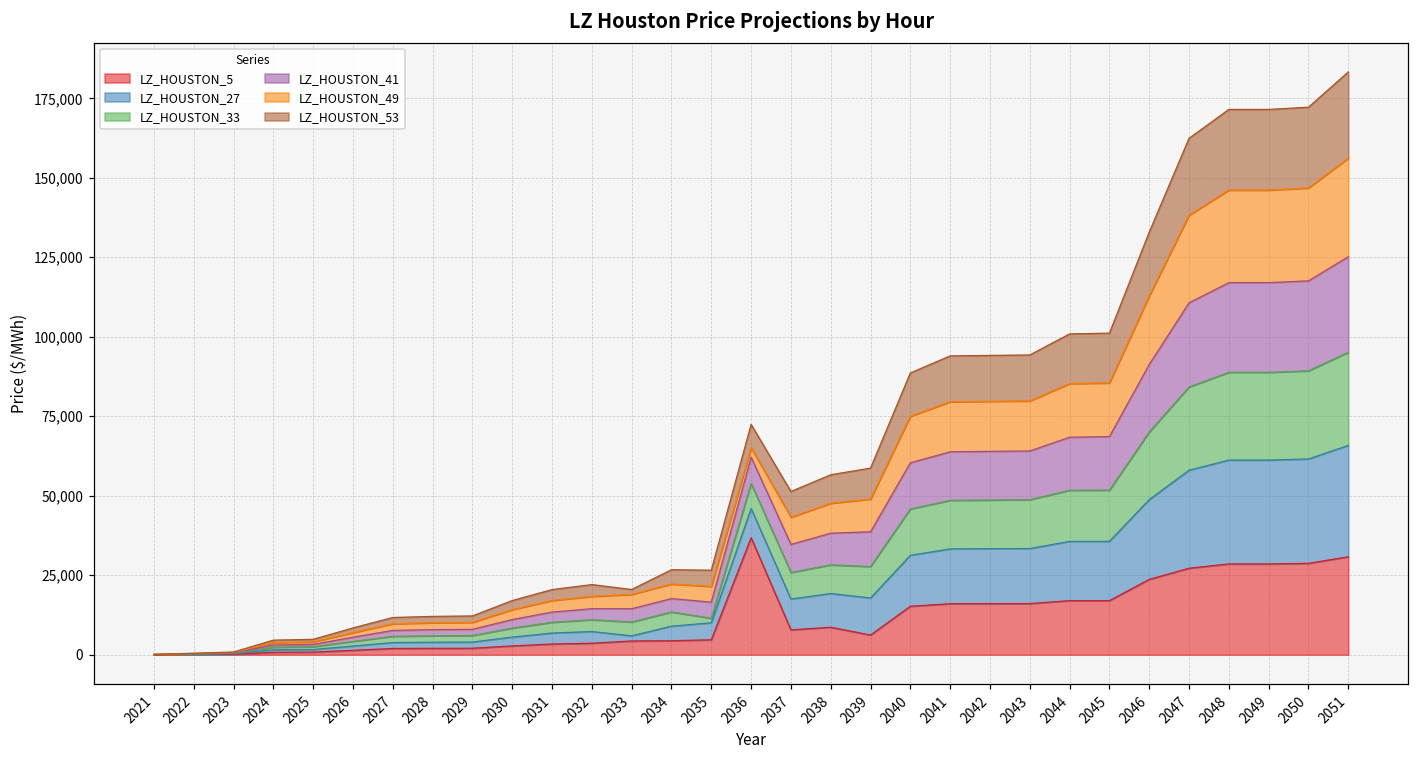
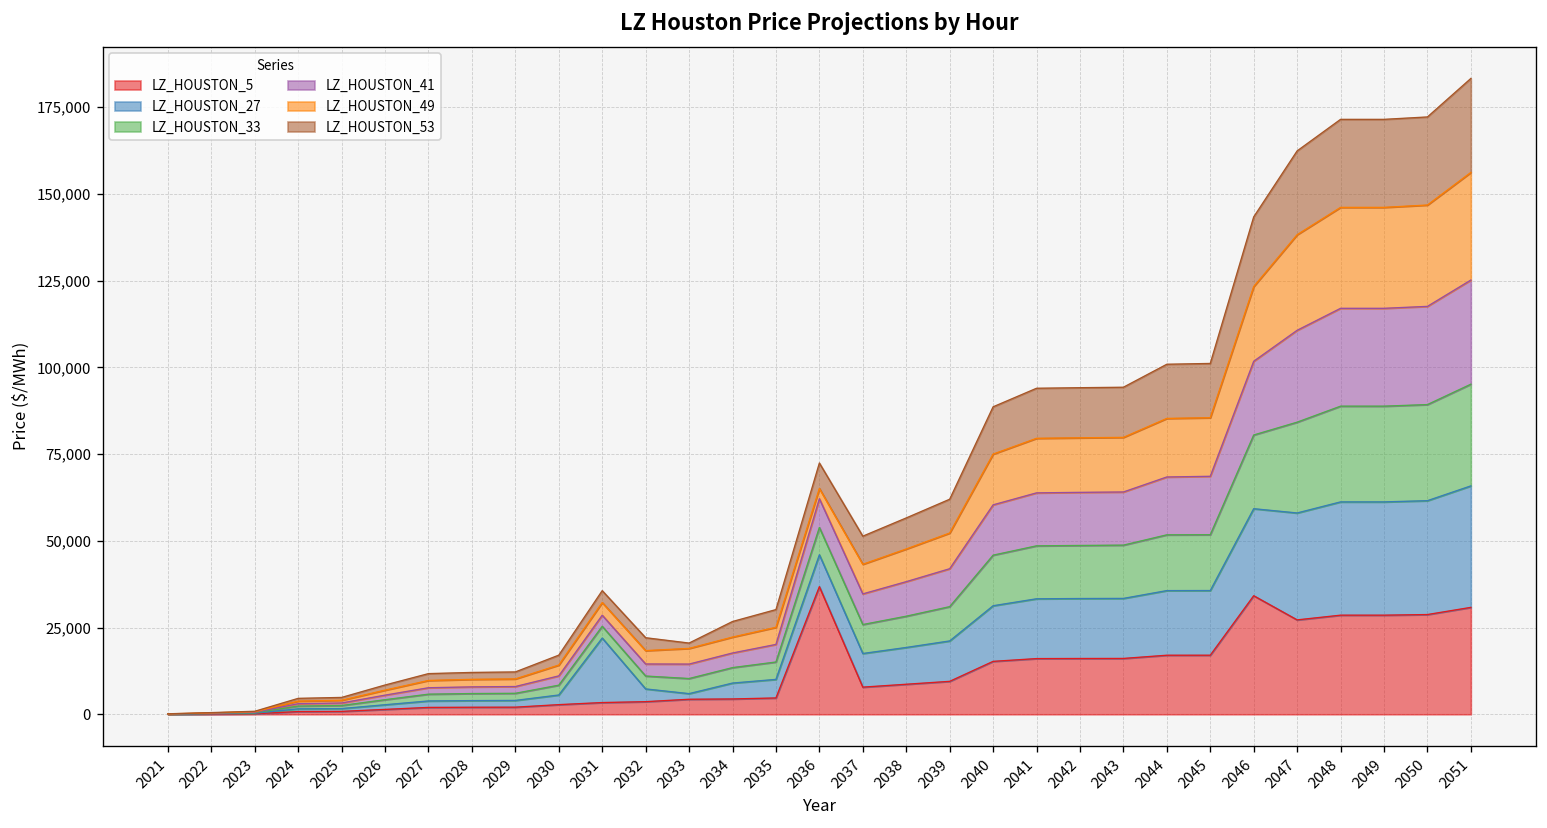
  {
    "LZ_HOUSTON_5": {
      "2026": "1,000",
      "2027": "2,000",
      "2028": "2,000",
      "2029": "2,000",
      "2030": "3,000",
      "2031": "3,000",
      "2032": "4,000",
      "2033": "4,000",
      "2034": "4,000",
      "2035": "5,000",
      "2036": "37,000",
      "2037": "8,000",
      "2038": "9,000",
-     "2039": "6,000",
+     "2039": "9,000",
      "2040": "15,000",
      "2041": "16,000",
      "2042": "16,000",
      "2043": "16,000",
      "2044": "17,000",
      "2045": "17,000",
-     "2046": "24,000",
+     "2046": "34,000",
      "2047": "27,000",
      "2048": "29,000",
      "2049": "29,000",
      "2050": "29,000",
      "2051": "31,000"
    },
    "LZ_HOUSTON_27": {
      "2026": "1,000",
      "2027": "2,000",
      "2028": "2,000",
      "2029": "2,000",
      "2030": "3,000",
-     "2031": "3,000",
+     "2031": "19,000",
      "2032": "4,000",
      "2033": "2,000",
      "2034": "5,000",
      "2035": "5,000",
      "2036": "9,000",
      "2037": "10,000",
      "2038": "11,000",
      "2039": "12,000",
      "2040": "16,000",
      "2041": "17,000",
      "2042": "17,000",
      "2043": "17,000",
      "2044": "19,000",
      "2045": "19,000",
      "2046": "25,000",
      "2047": "31,000",
      "2048": "33,000",
      "2049": "33,000",
      "2050": "33,000",
      "2051": "35,000"
    },
    "LZ_HOUSTON_33": {
      "2026": "1,000",
      "2027": "2,000",
      "2028": "2,000",
      "2029": "2,000",
      "2030": "3,000",
      "2031": "3,000",
      "2032": "4,000",
      "2033": "4,000",
      "2034": "4,000",
-     "2035": "1,000",
+     "2035": "5,000",
      "2036": "8,000",
      "2037": "8,000",
      "2038": "9,000",
      "2039": "10,000",
      "2040": "15,000",
      "2041": "15,000",
      "2042": "15,000",
      "2043": "15,000",
      "2044": "16,000",
      "2045": "16,000",
      "2046": "21,000",
      "2047": "26,000",
      "2048": "28,000",
      "2049": "28,000",
      "2050": "28,000",
      "2051": "29,000"
    },
    "LZ_HOUSTON_41": {
      "2026": "1,000",
      "2027": "2,000",
      "2028": "2,000",
      "2029": "2,000",
      "2030": "3,000",
      "2031": "3,000",
      "2032": "3,000",
      "2033": "4,000",
      "2034": "4,000",
      "2035": "5,000",
      "2036": "8,000",
      "2037": "9,000",
      "2038": "10,000",
      "2039": "11,000",
      "2040": "15,000",
      "2041": "15,000",
      "2042": "15,000",
      "2043": "15,000",
      "2044": "17,000",
      "2045": "17,000",
      "2046": "21,000",
      "2047": "26,000",
      "2048": "28,000",
      "2049": "28,000",
      "2050": "28,000",
      "2051": "30,000"
    },
    "LZ_HOUSTON_49": {
      "2026": "1,000",
      "2027": "2,000",
      "2028": "2,000",
      "2029": "2,000",
      "2030": "3,000",
      "2031": "4,000",
      "2032": "4,000",
      "2033": "5,000",
      "2034": "5,000",
      "2035": "5,000",
      "2036": "3,000",
      "2037": "9,000",
      "2038": "9,000",
      "2039": "10,000",
      "2040": "15,000",
      "2041": "16,000",
      "2042": "16,000",
      "2043": "16,000",
      "2044": "17,000",
      "2045": "17,000",
      "2046": "22,000",
      "2047": "28,000",
      "2048": "29,000",
      "2049": "29,000",
      "2050": "29,000",
      "2051": "31,000"
    },
    "LZ_HOUSTON_53": {
      "2026": "1,000",
      "2027": "2,000",
      "2028": "2,000",
      "2029": "2,000",
      "2030": "3,000",
      "2031": "3,000",
      "2032": "4,000",
      "2033": "2,000",
      "2034": "4,000",
      "2035": "5,000",
      "2036": "7,000",
      "2037": "8,000",
      "2038": "9,000",
      "2039": "10,000",
      "2040": "14,000",
      "2041": "14,000",
      "2042": "14,000",
      "2043": "14,000",
      "2044": "16,000",
      "2045": "16,000",
      "2046": "20,000",
      "2047": "24,000",
      "2048": "25,000",
      "2049": "25,000",
      "2050": "25,000",
      "2051": "27,000"
    }
  }
